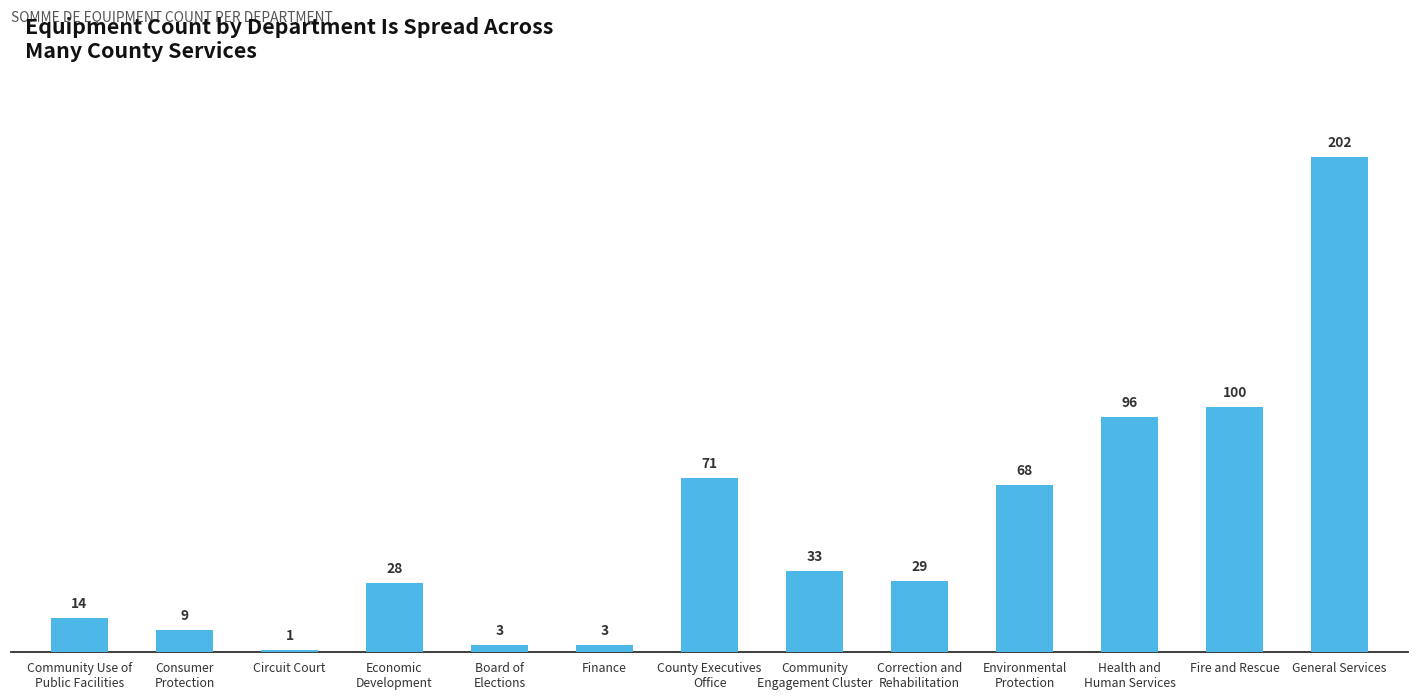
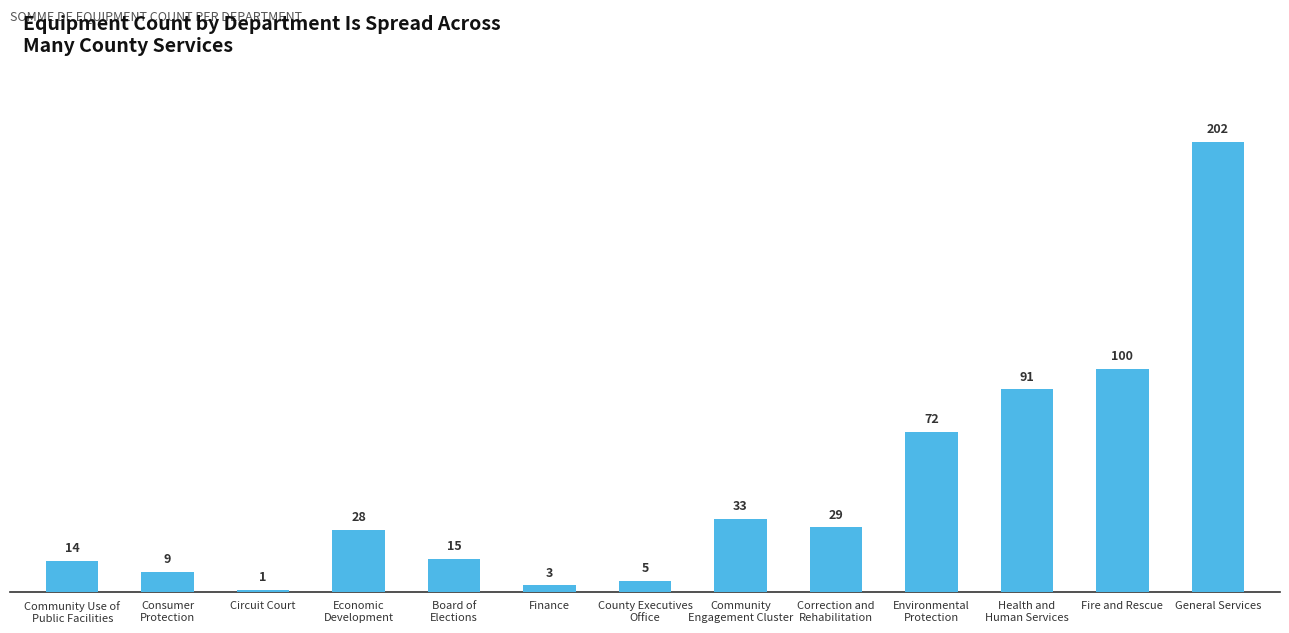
  {
    "Community Use of Public Facilities": 14,
    "Consumer Protection": 9,
    "Circuit Court": 1,
    "Economic Development": 28,
-   "Board of Elections": 3,
+   "Board of Elections": 15,
    "Finance": 3,
-   "County Executives Office": 71,
+   "County Executives Office": 5,
    "Community Engagement Cluster": 33,
    "Correction and Rehabilitation": 29,
-   "Environmental Protection": 68,
-   "Health and Human Services": 96,
+   "Environmental Protection": 72,
+   "Health and Human Services": 91,
    "Fire and Rescue": 100,
    "General Services": 202
  }
